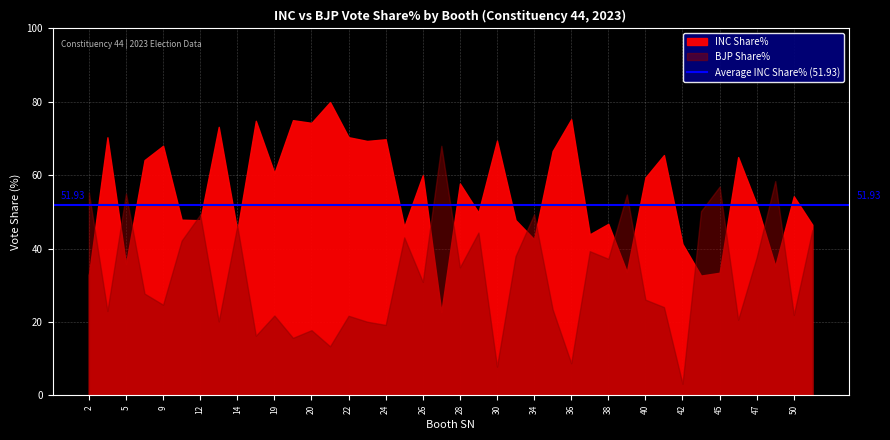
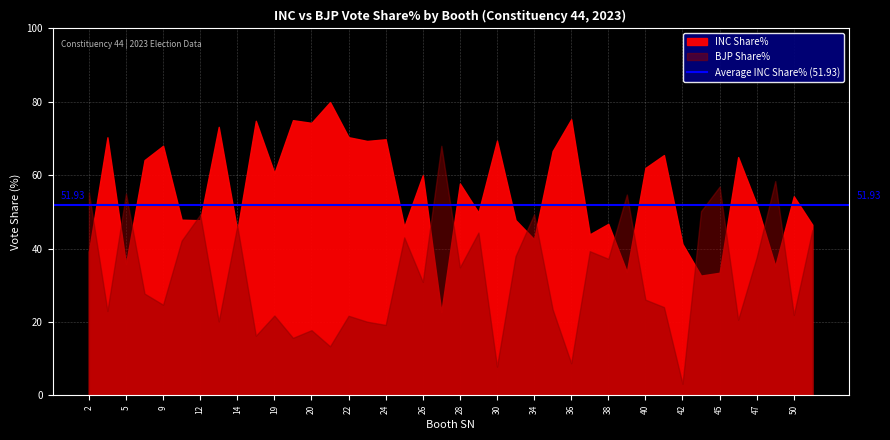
  {
    "INC Share%": {
-     "2": 33,
+     "2": 39,
      "12": 48,
      "14": 45,
      "20": 74,
      "22": 70,
      "24": 70,
      "26": 60,
      "28": 58,
      "30": 69,
      "34": 43,
      "36": 75,
      "38": 47,
-     "40": 59,
+     "40": 62,
      "42": 41,
      "45": 33,
      "47": 52,
      "50": 54
    },
    "BJP Share%": {
      "12": 49,
      "14": 46,
      "20": 18,
      "22": 22,
      "24": 19,
      "26": 31,
      "28": 35,
      "30": 8,
      "34": 49,
      "36": 9,
      "38": 37,
      "40": 26,
      "42": 3,
      "45": 57,
      "47": 38,
      "50": 22
    }
  }
